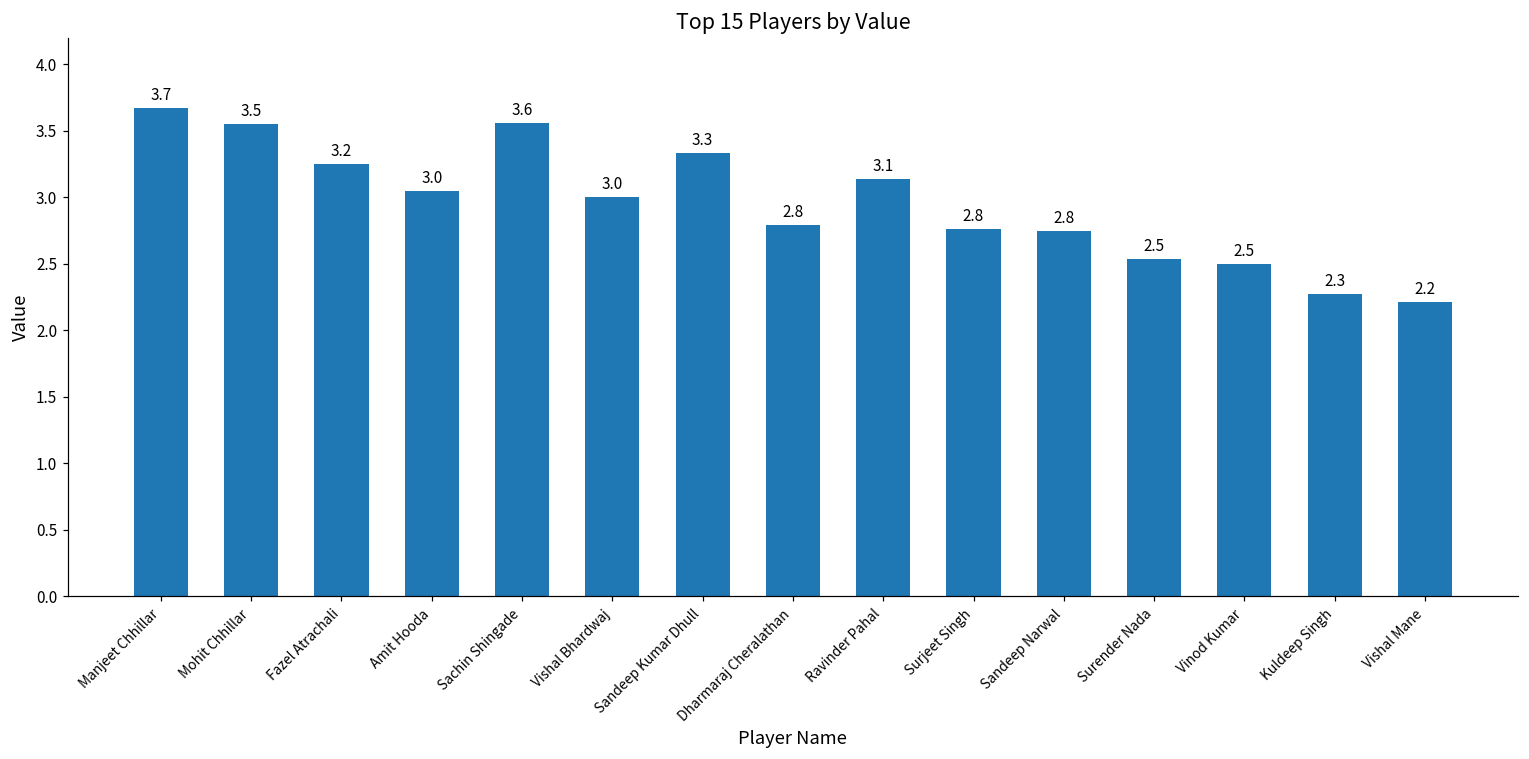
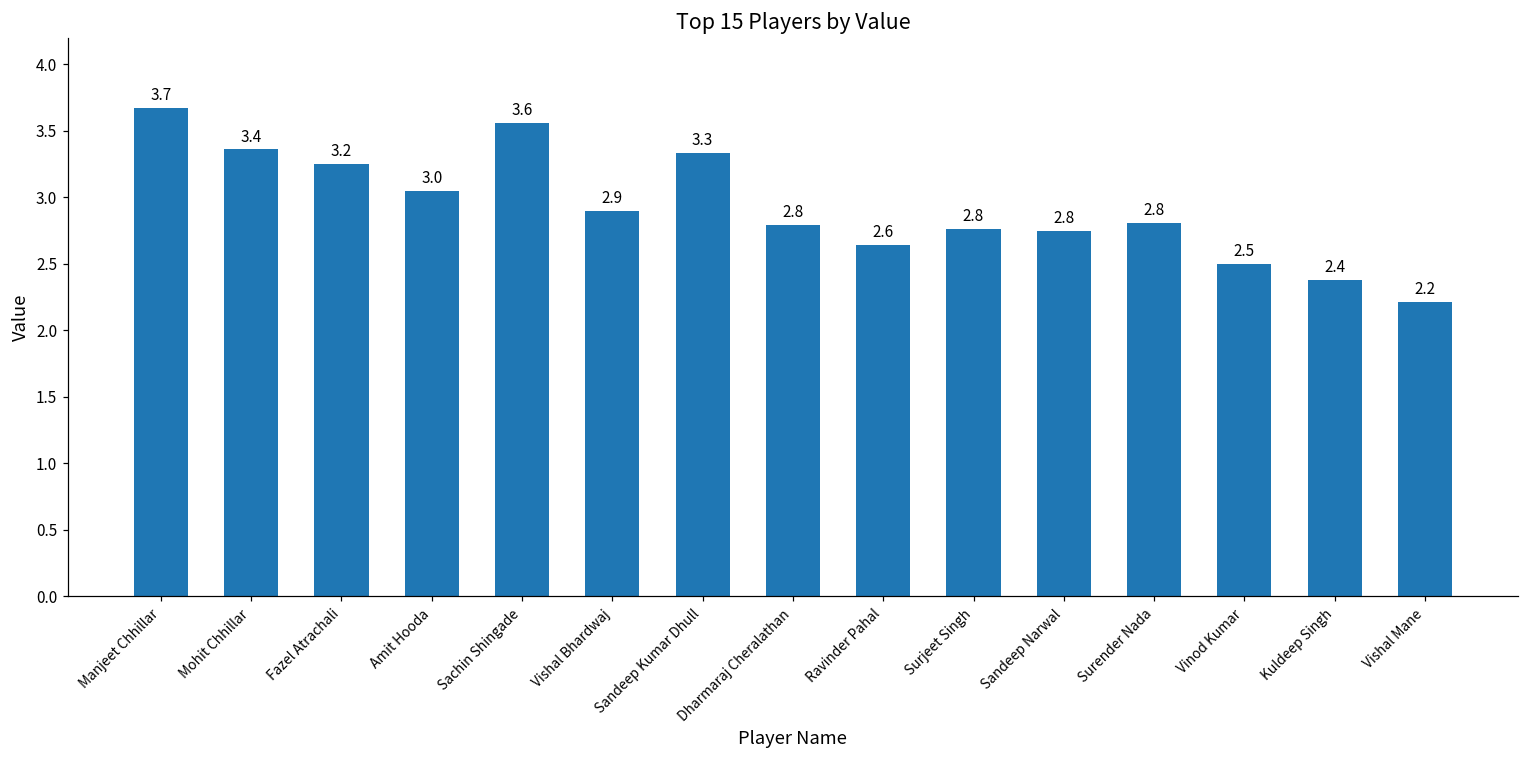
  {
    "Manjeet Chhillar": 3.7,
-   "Mohit Chhillar": 3.5,
+   "Mohit Chhillar": 3.4,
    "Fazel Atrachali": 3.2,
    "Amit Hooda": 3.0,
    "Sachin Shingade": 3.6,
-   "Vishal Bhardwaj": 3.0,
+   "Vishal Bhardwaj": 2.9,
    "Sandeep Kumar Dhull": 3.3,
    "Dharmaraj Cheralathan": 2.8,
-   "Ravinder Pahal": 3.1,
+   "Ravinder Pahal": 2.6,
    "Surjeet Singh": 2.8,
    "Sandeep Narwal": 2.8,
-   "Surender Nada": 2.5,
+   "Surender Nada": 2.8,
    "Vinod Kumar": 2.5,
-   "Kuldeep Singh": 2.3,
+   "Kuldeep Singh": 2.4,
    "Vishal Mane": 2.2
  }
